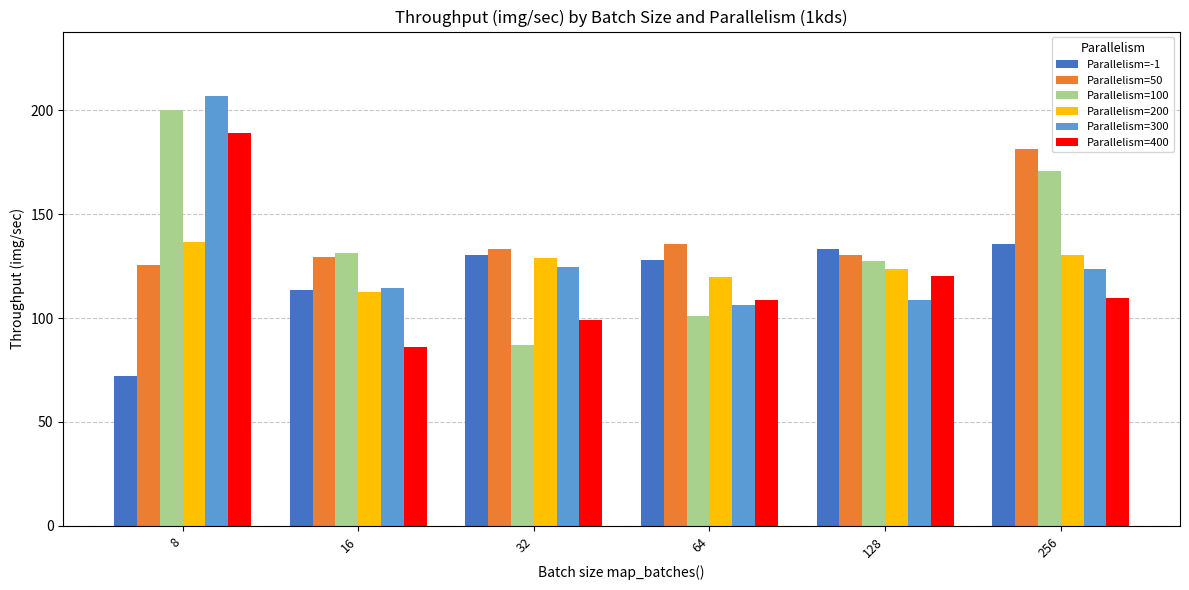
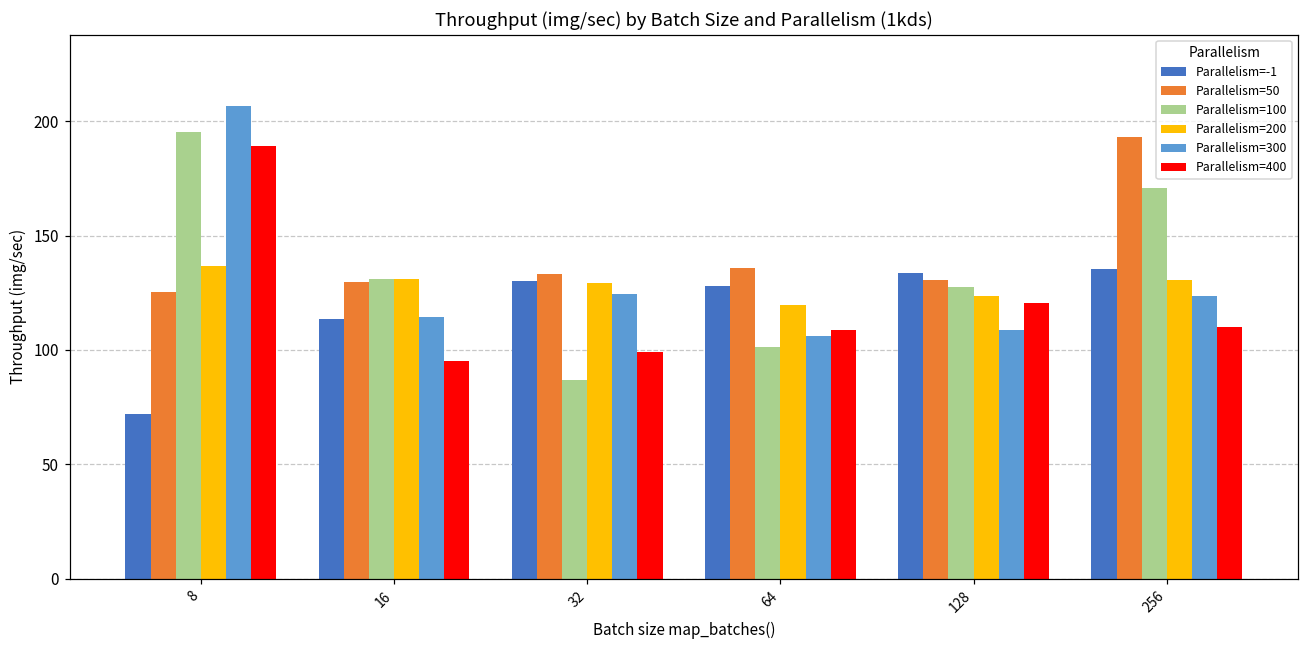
  {
    "Parallelism=50": {
      "8": 125,
      "16": 129,
      "32": 133,
      "64": 136,
      "128": 131,
-     "256": 181
+     "256": 193
    },
    "Parallelism=100": {
-     "8": 200,
+     "8": 195,
      "16": 131,
      "32": 87,
      "64": 101,
      "128": 128,
      "256": 171
    },
    "Parallelism=200": {
      "8": 137,
-     "16": 112,
+     "16": 131,
      "32": 129,
      "64": 120,
      "128": 124,
      "256": 130
    },
    "Parallelism=400": {
      "8": 189,
-     "16": 86,
+     "16": 95,
      "32": 99,
      "64": 109,
      "128": 120,
      "256": 110
    }
  }
